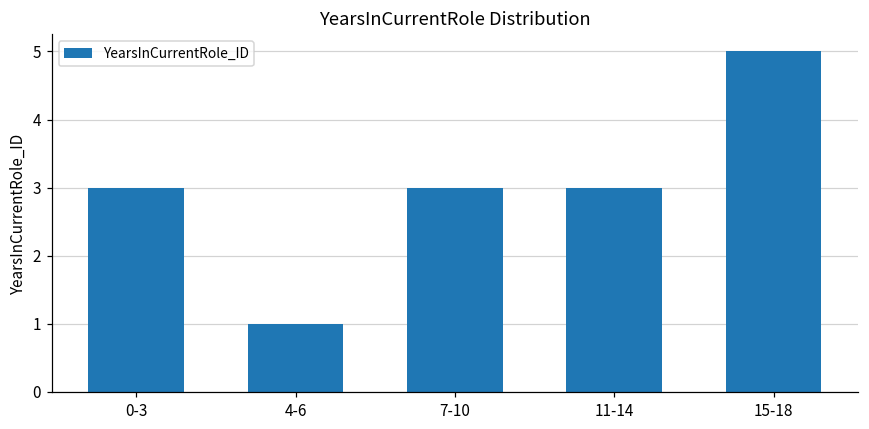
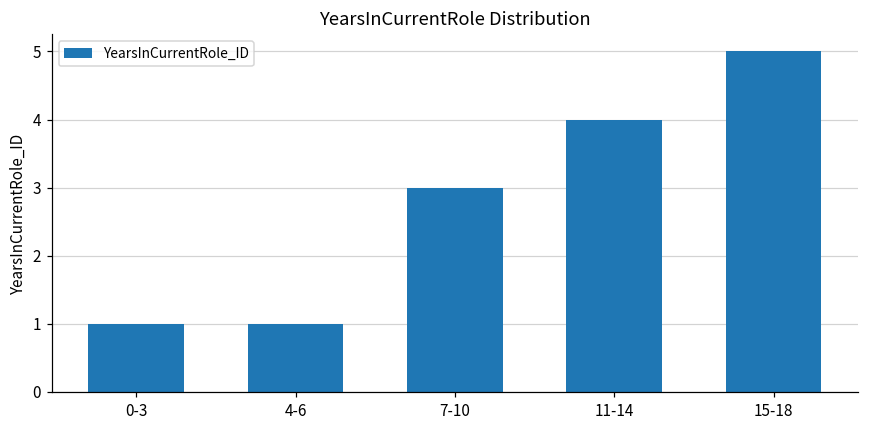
  {
-   "0-3": 3,
+   "0-3": 1,
    "4-6": 1,
    "7-10": 3,
-   "11-14": 3,
+   "11-14": 4,
    "15-18": 5
  }
